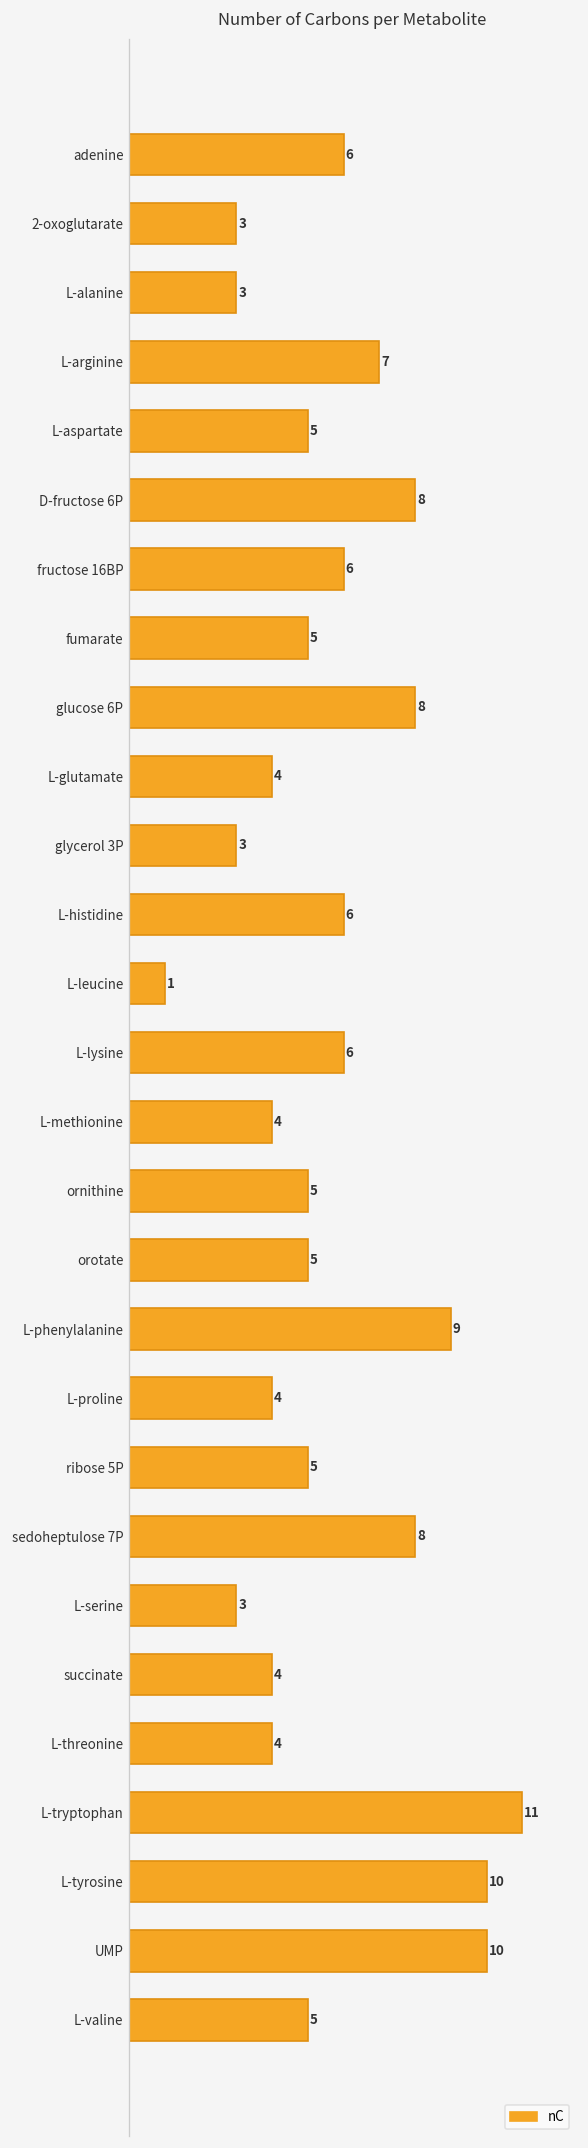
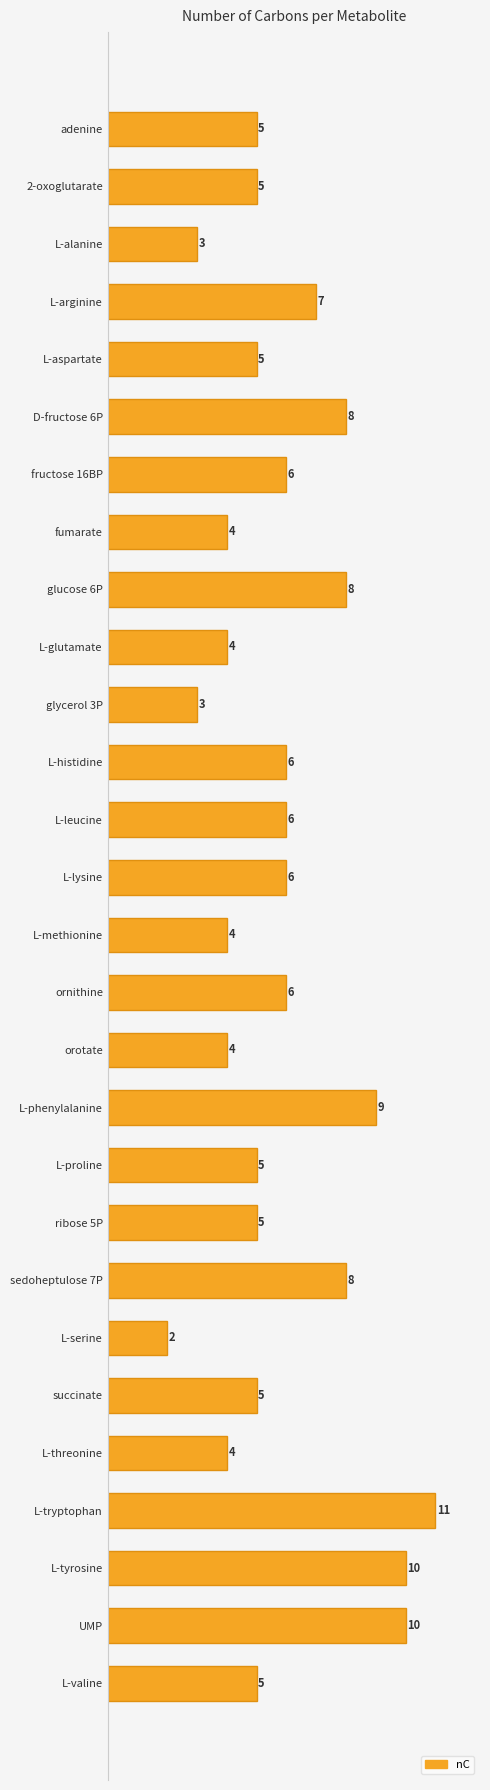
  {
-   "adenine": 6,
-   "2-oxoglutarate": 3,
+   "adenine": 5,
+   "2-oxoglutarate": 5,
    "L-alanine": 3,
    "L-arginine": 7,
    "L-aspartate": 5,
    "D-fructose 6P": 8,
    "fructose 16BP": 6,
-   "fumarate": 5,
+   "fumarate": 4,
    "glucose 6P": 8,
    "L-glutamate": 4,
    "glycerol 3P": 3,
    "L-histidine": 6,
-   "L-leucine": 1,
+   "L-leucine": 6,
    "L-lysine": 6,
    "L-methionine": 4,
-   "ornithine": 5,
-   "orotate": 5,
+   "ornithine": 6,
+   "orotate": 4,
    "L-phenylalanine": 9,
-   "L-proline": 4,
+   "L-proline": 5,
    "ribose 5P": 5,
    "sedoheptulose 7P": 8,
-   "L-serine": 3,
-   "succinate": 4,
+   "L-serine": 2,
+   "succinate": 5,
    "L-threonine": 4,
    "L-tryptophan": 11,
    "L-tyrosine": 10,
    "UMP": 10,
    "L-valine": 5
  }
